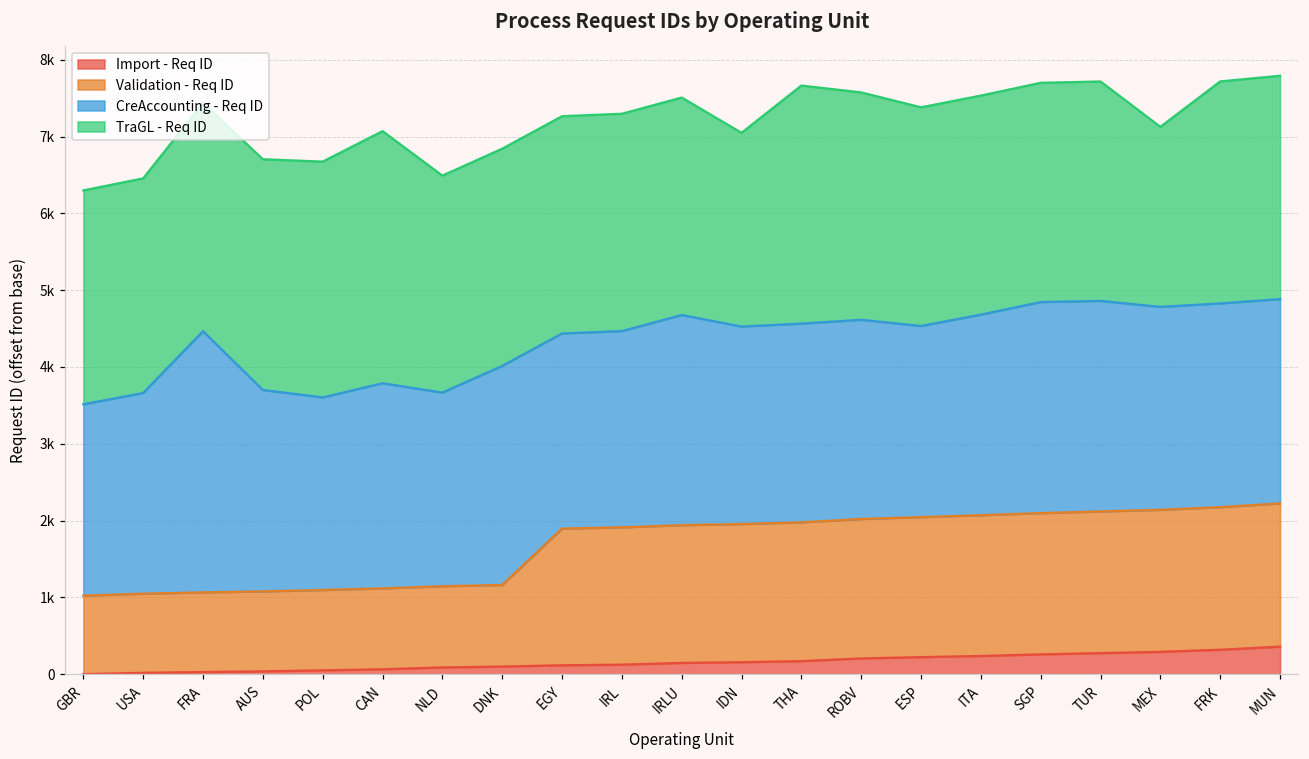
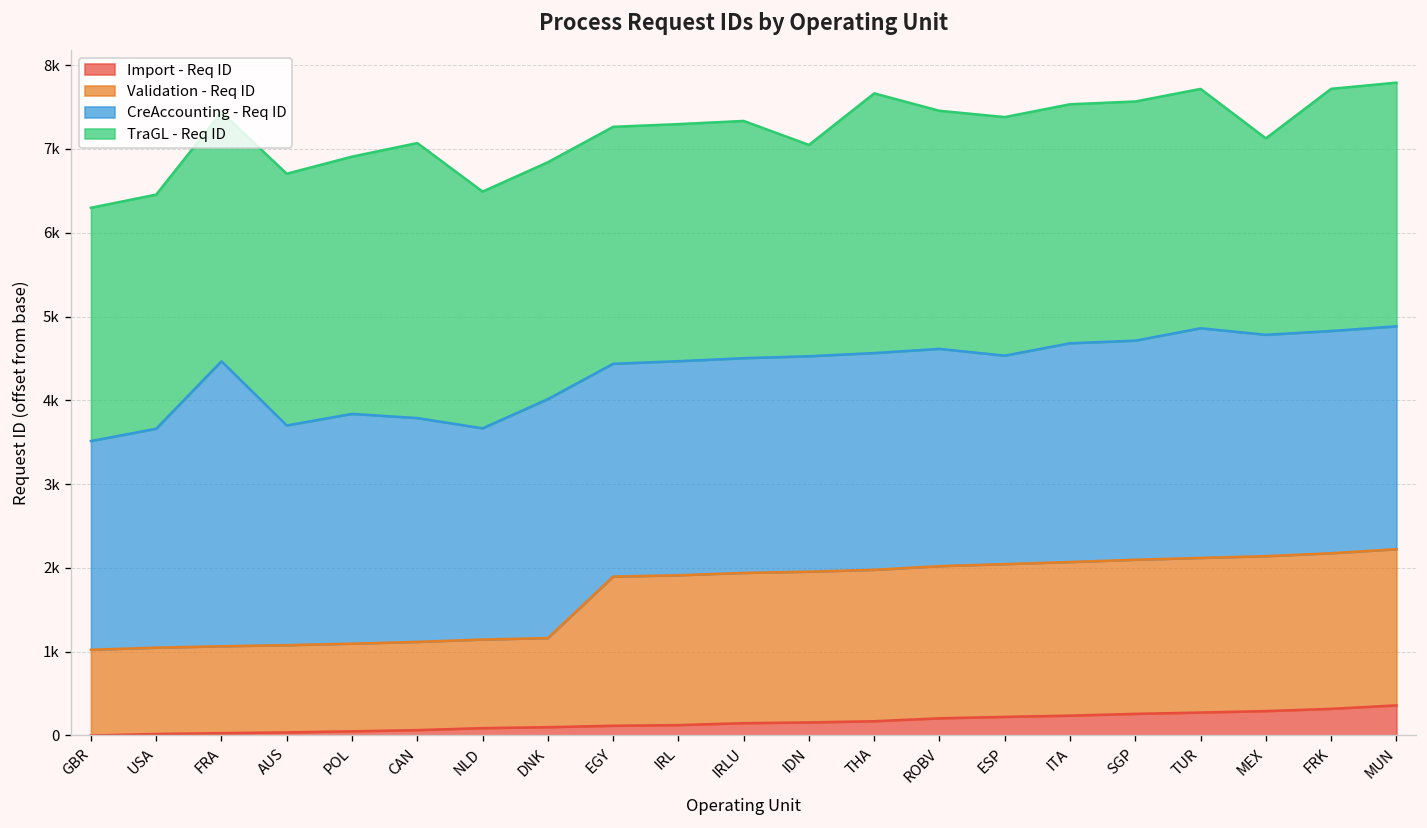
  {
    "CreAccounting - Req ID": {
      "GBR": 2500,
      "USA": 2600,
      "FRA": 3400,
      "AUS": 2600,
-     "POL": 2500,
+     "POL": 2700,
      "CAN": 2700,
      "NLD": 2500,
      "DNK": 2900,
      "EGY": 2500,
      "IRL": 2600,
-     "IRLU": 2700,
+     "IRLU": 2600,
      "IDN": 2600,
      "THA": 2600,
      "ROBV": 2600,
      "ESP": 2500,
      "ITA": 2600,
-     "SGP": 2700,
+     "SGP": 2600,
      "TUR": 2700,
      "MEX": 2600,
      "FRK": 2700,
      "MUN": 2700
    },
    "TraGL - Req ID": {
      "GBR": 2800,
      "USA": 2800,
      "AUS": 3000,
      "POL": 3100,
      "CAN": 3300,
      "NLD": 2800,
      "DNK": 2800,
      "EGY": 2800,
      "IRL": 2800,
      "IRLU": 2800,
      "IDN": 2500,
      "THA": 3100,
-     "ROBV": 3000,
+     "ROBV": 2800,
      "ESP": 2800,
      "ITA": 2900,
      "SGP": 2900,
      "TUR": 2900,
      "MEX": 2300,
      "FRK": 2900,
      "MUN": 2900
    }
  }
